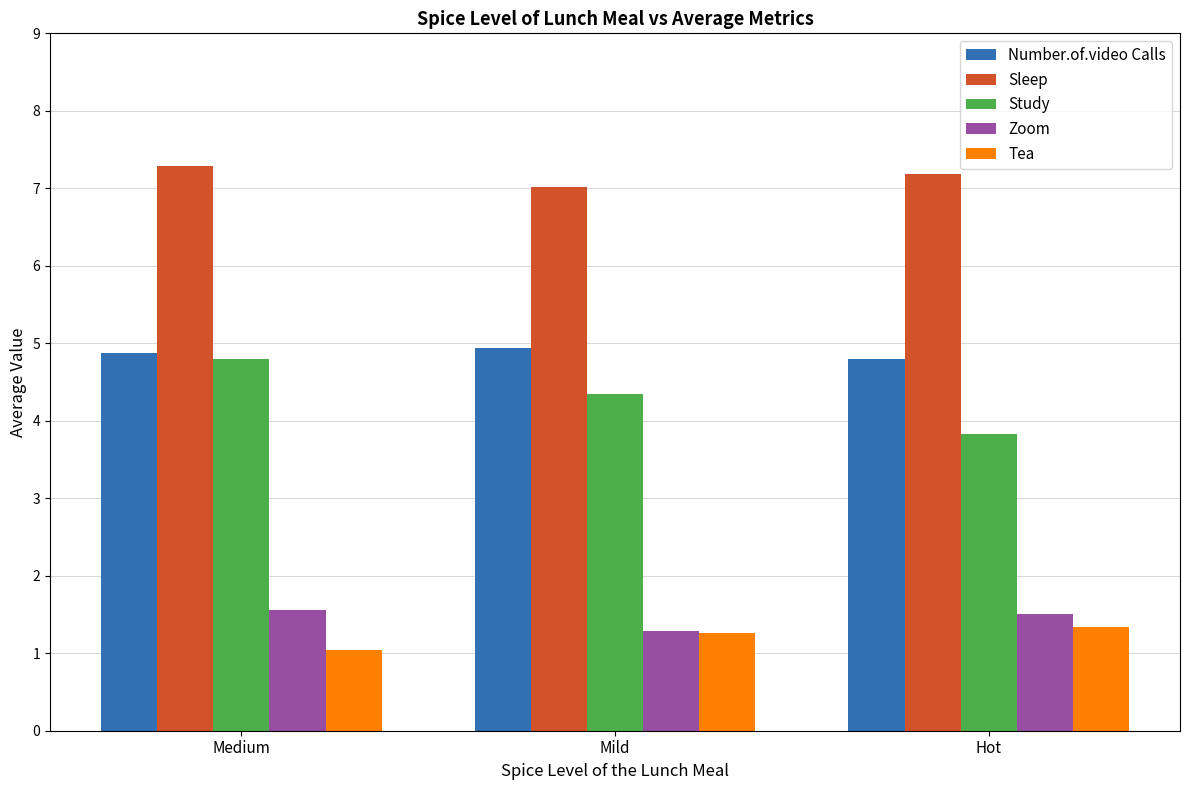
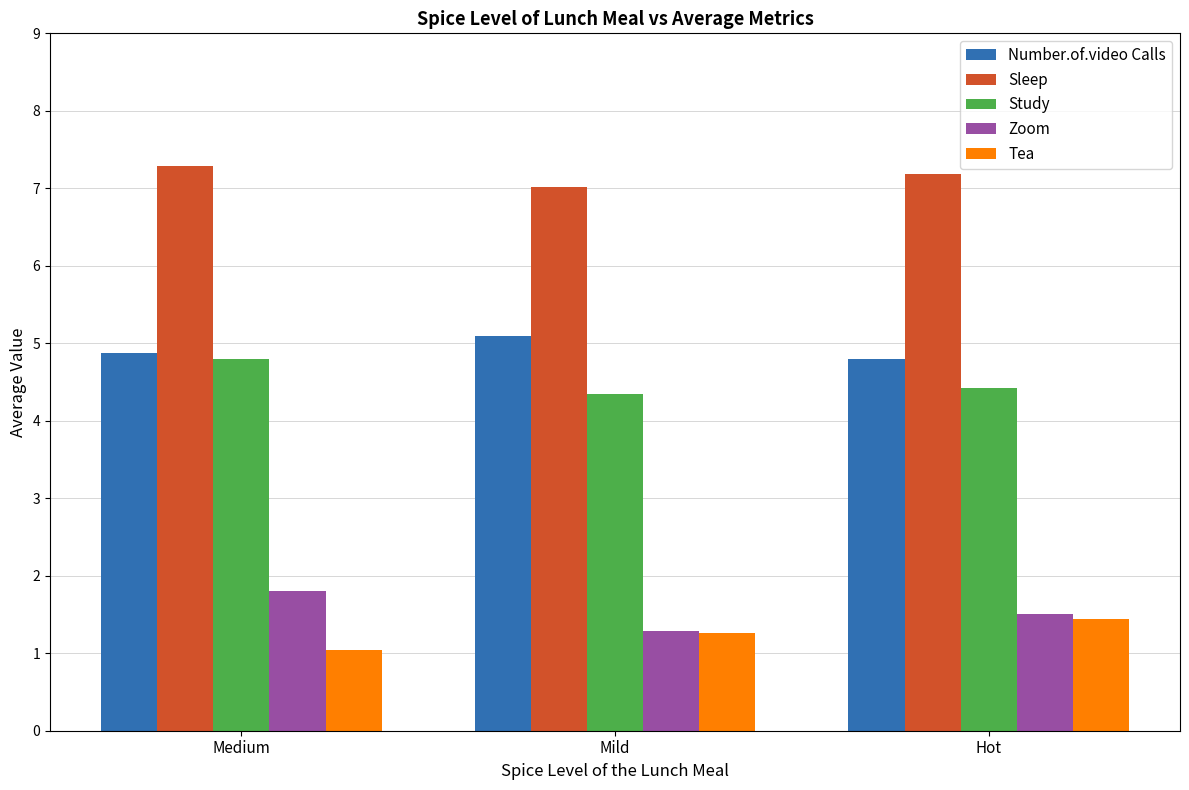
  {
    "Number.of.video Calls": {
      "Medium": 4.9,
-     "Mild": 4.9,
+     "Mild": 5.1,
      "Hot": 4.8
    },
    "Sleep": {
      "Medium": 7.3,
      "Mild": 7.0,
      "Hot": 7.2
    },
    "Study": {
      "Medium": 4.8,
      "Mild": 4.3,
-     "Hot": 3.8
+     "Hot": 4.4
    },
    "Zoom": {
-     "Medium": 1.6,
+     "Medium": 1.8,
      "Mild": 1.3,
      "Hot": 1.5
    },
    "Tea": {
      "Medium": 1.0,
      "Mild": 1.3,
-     "Hot": 1.3
+     "Hot": 1.4
    }
  }
